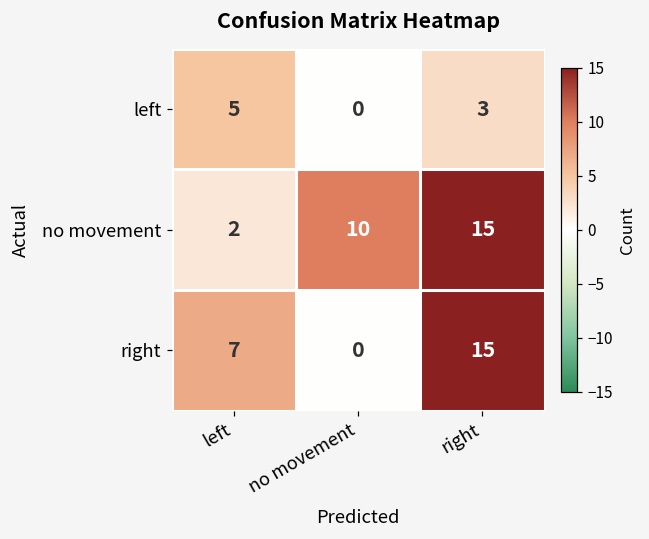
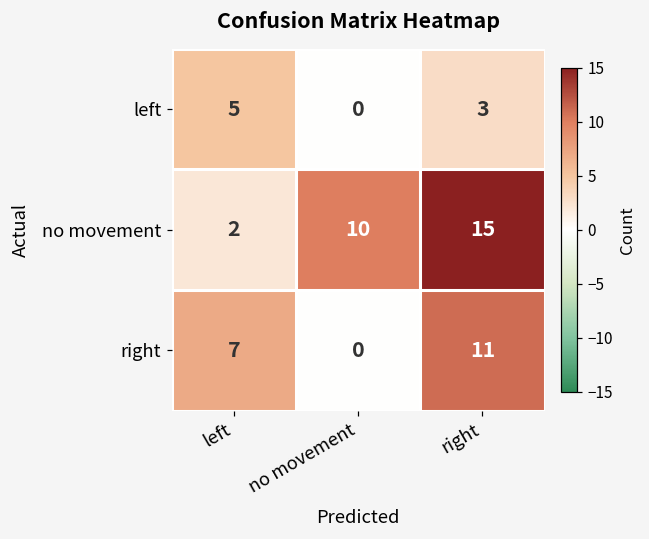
  {
    "left": {
      "left": 5,
      "no movement": 0,
      "right": 3
    },
    "no movement": {
      "left": 2,
      "no movement": 10,
      "right": 15
    },
    "right": {
      "left": 7,
      "no movement": 0,
-     "right": 15
+     "right": 11
    }
  }
